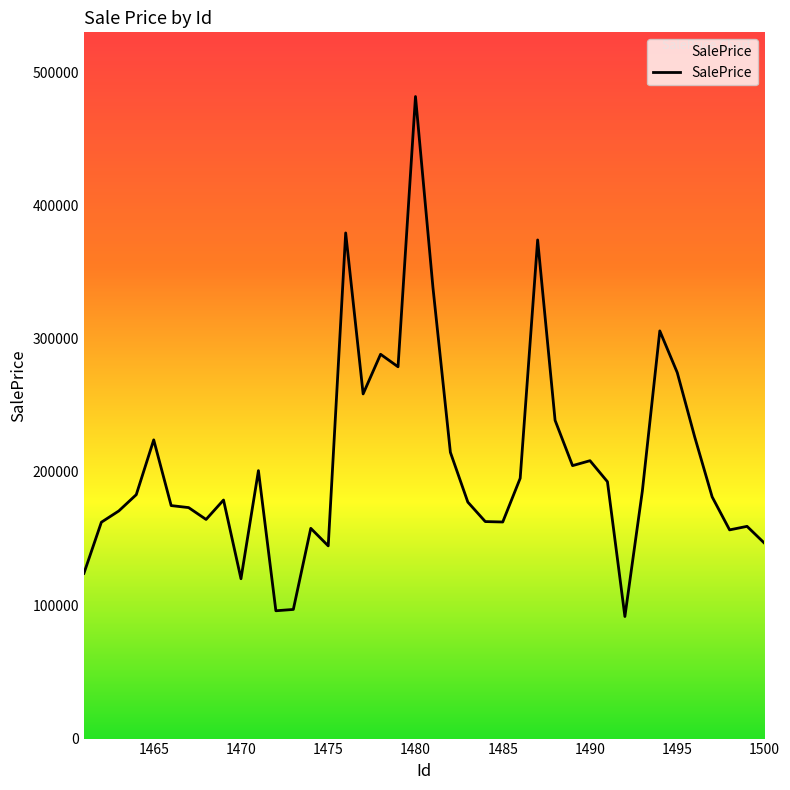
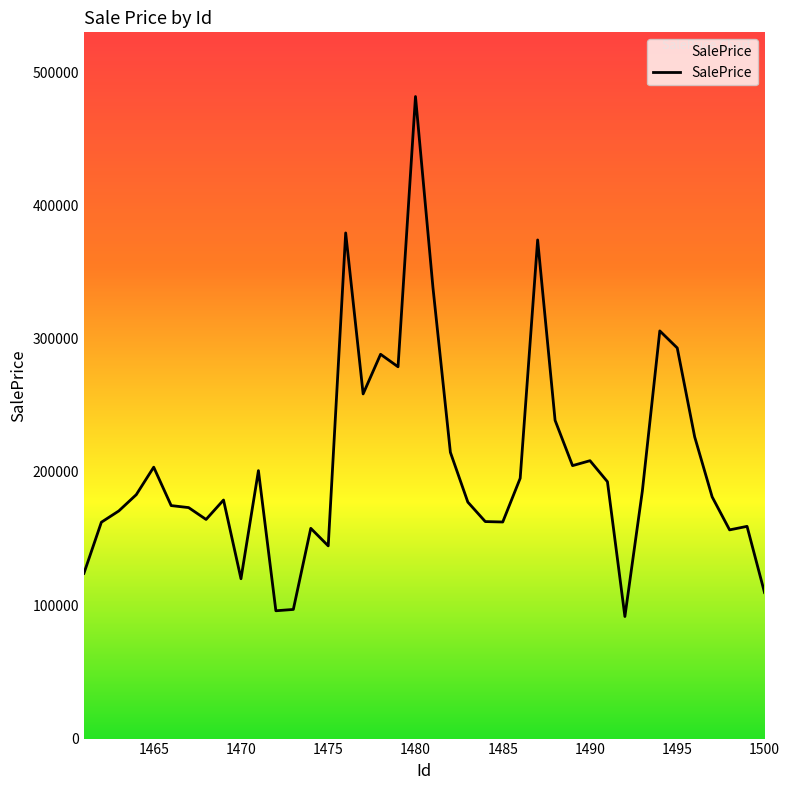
  {
-   "1465": 224000,
+   "1465": 204000,
    "1470": 120000,
    "1475": 145000,
    "1480": 482000,
    "1485": 162000,
    "1490": 208000,
-   "1495": 275000,
-   "1500": 147000
+   "1495": 293000,
+   "1500": 110000
  }
